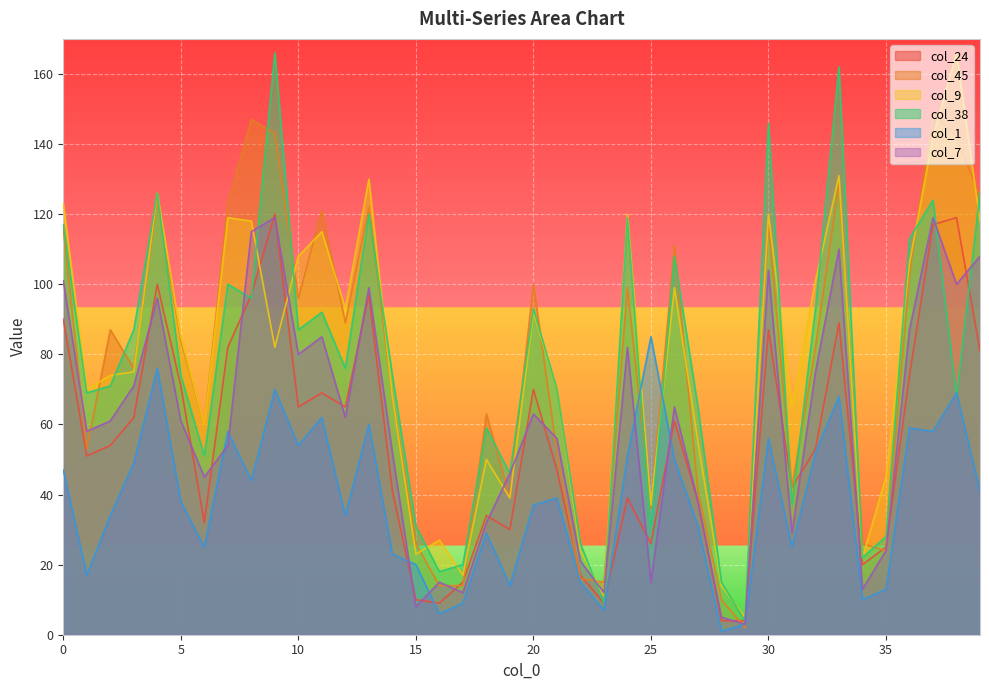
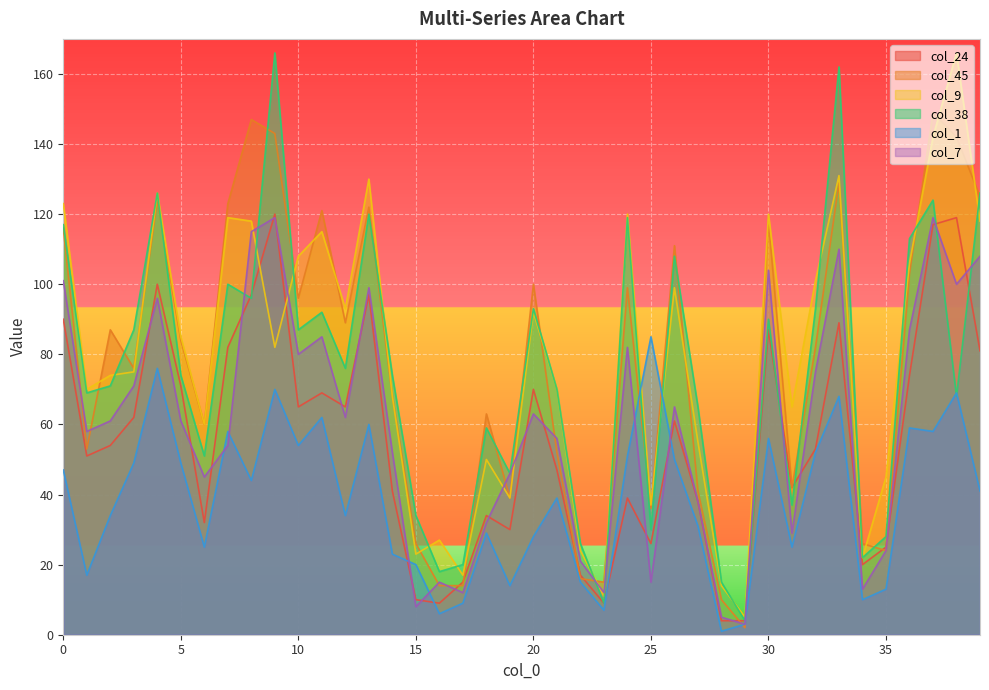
  {
    "col_38": {
      "0": 117,
      "5": 74,
      "10": 87,
-     "15": 31,
+     "15": 34,
      "20": 93,
      "25": 30,
-     "30": 146,
+     "30": 90,
      "35": 28
    },
    "col_1": {
      "0": 47,
-     "5": 38,
+     "5": 49,
      "10": 54,
      "15": 20,
-     "20": 37,
+     "20": 28,
      "25": 85,
      "30": 56,
      "35": 13
    },
    "col_7": {
      "0": 101,
      "5": 61,
      "10": 80,
      "15": 8,
      "20": 63,
      "25": 15,
      "30": 104
    }
  }
